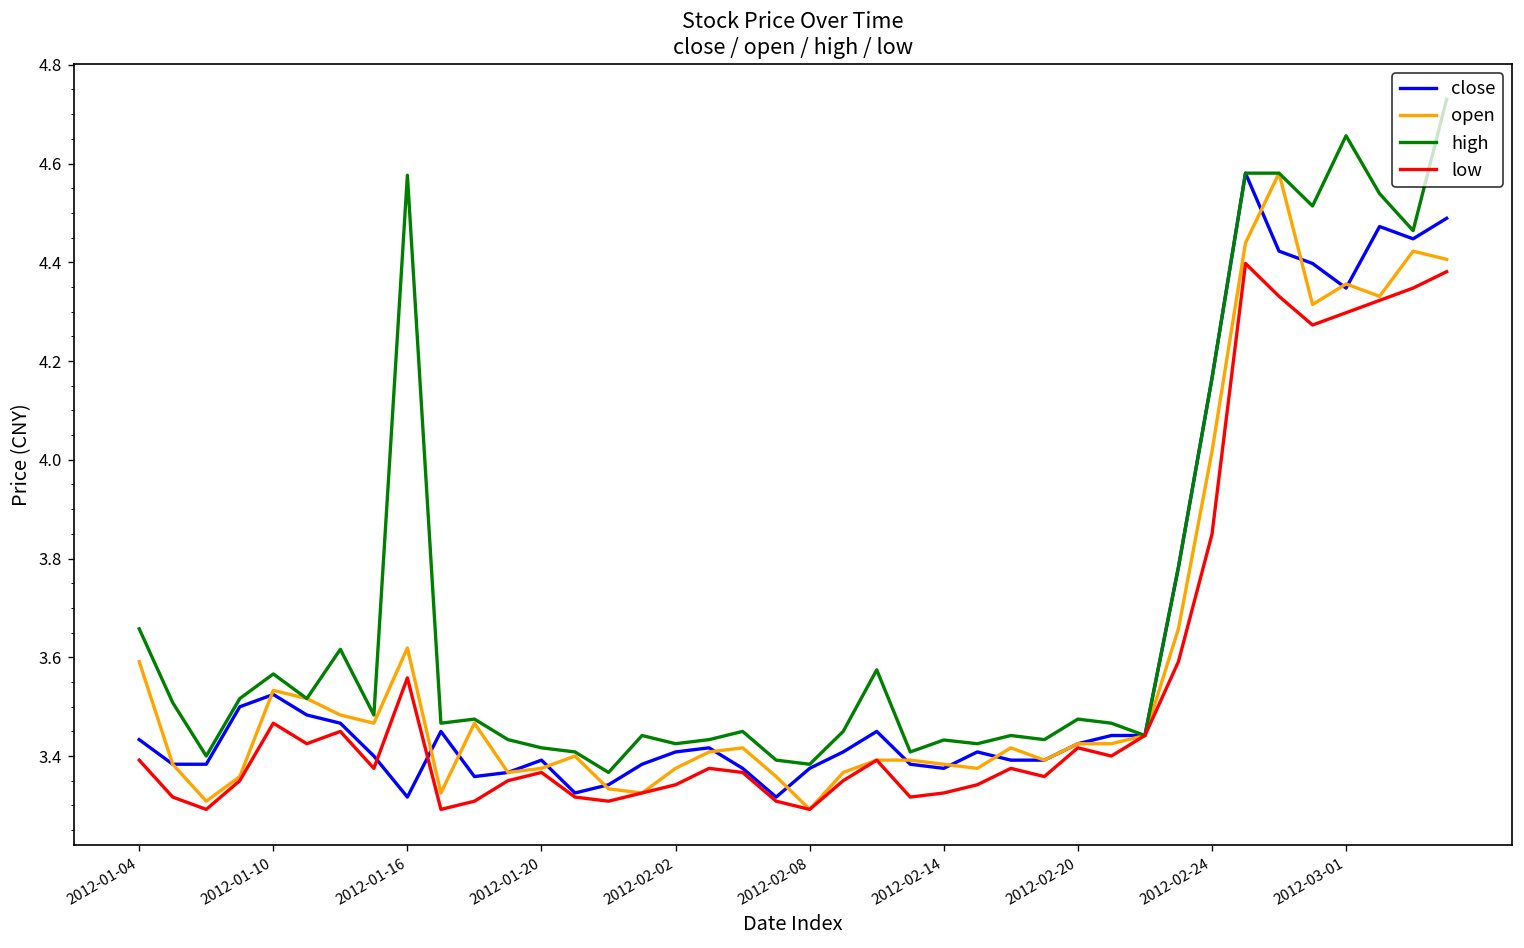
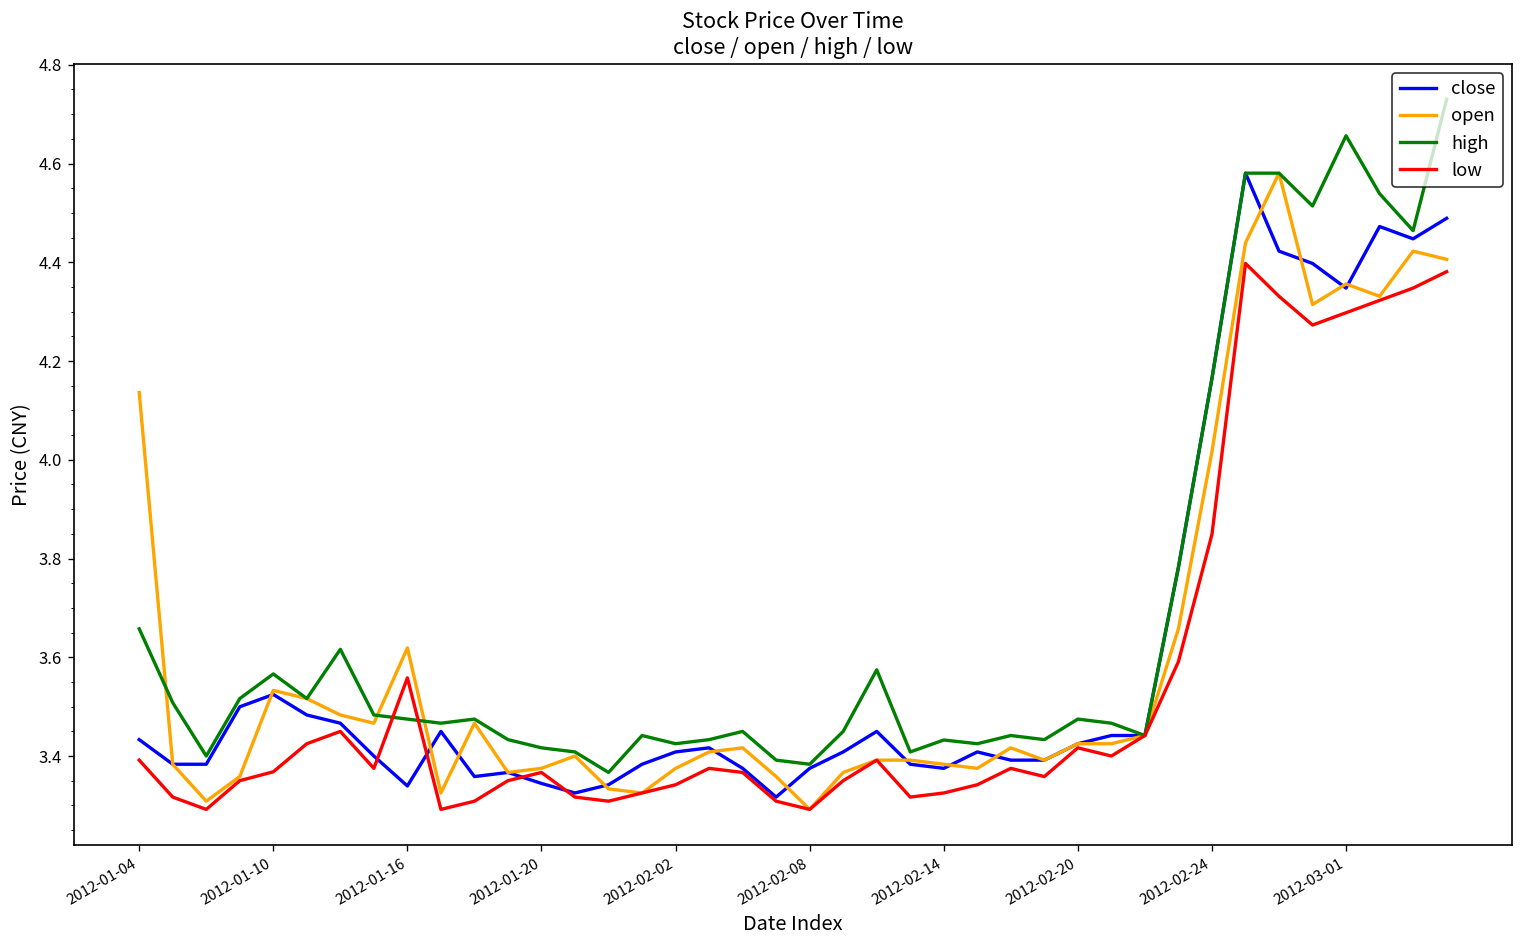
  {
    "close": {
      "2012-01-04": 3.43,
      "2012-01-10": 3.52,
-     "2012-01-16": 3.32,
-     "2012-01-20": 3.39,
+     "2012-01-16": 3.34,
+     "2012-01-20": 3.34,
      "2012-02-02": 3.41,
      "2012-02-08": 3.38,
      "2012-02-14": 3.38,
      "2012-03-01": 4.35
    },
    "open": {
-     "2012-01-04": 3.59,
+     "2012-01-04": 4.14,
      "2012-01-10": 3.53,
      "2012-01-16": 3.62,
      "2012-01-20": 3.38,
      "2012-02-02": 3.38,
      "2012-02-14": 3.38,
      "2012-02-24": 4.02,
      "2012-03-01": 4.36
    },
    "high": {
      "2012-01-04": 3.66,
      "2012-01-10": 3.57,
-     "2012-01-16": 4.58,
+     "2012-01-16": 3.47,
      "2012-01-20": 3.42,
      "2012-02-02": 3.43,
      "2012-02-08": 3.38,
      "2012-02-14": 3.43,
      "2012-02-20": 3.47,
      "2012-03-01": 4.66
    },
    "low": {
      "2012-01-04": 3.39,
-     "2012-01-10": 3.47,
+     "2012-01-10": 3.37,
      "2012-01-16": 3.56,
      "2012-01-20": 3.37,
      "2012-02-02": 3.34,
      "2012-02-14": 3.33,
      "2012-02-20": 3.42,
      "2012-02-24": 3.85,
      "2012-03-01": 4.30
    }
  }
